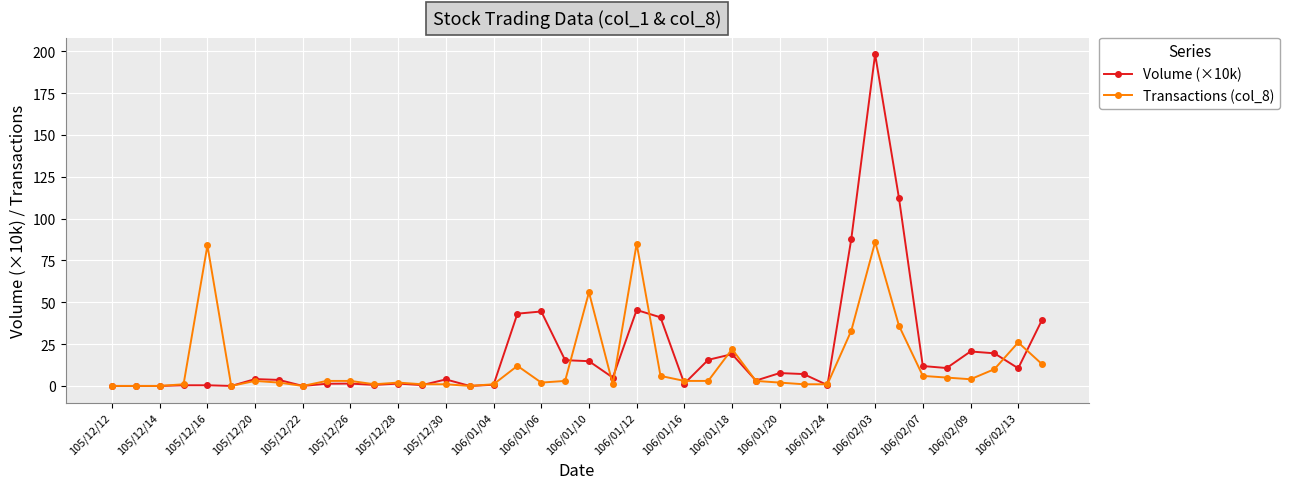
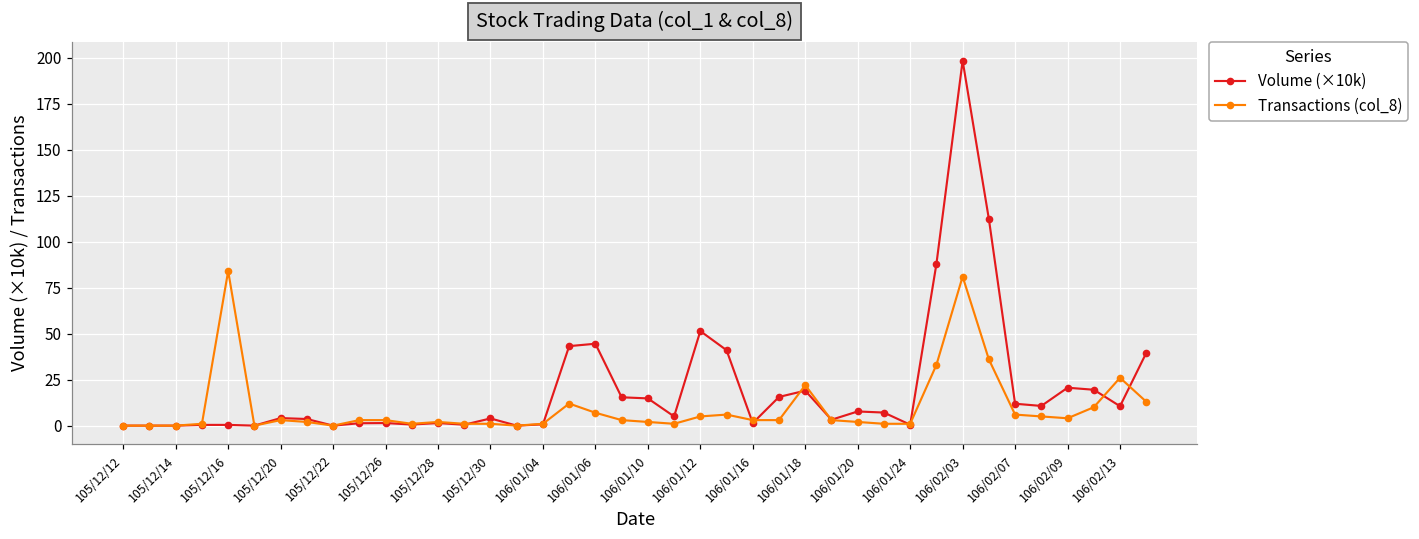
  {
    "Volume (×10k)": {
      "105/12/16": 0,
      "105/12/26": 1,
      "105/12/30": 4,
      "106/01/06": 45,
      "106/01/10": 15,
-     "106/01/12": 45,
+     "106/01/12": 51,
      "106/01/16": 1,
      "106/01/18": 19,
      "106/01/20": 8,
      "106/02/03": 198,
      "106/02/07": 12,
      "106/02/09": 21,
      "106/02/13": 11
    },
    "Transactions (col_8)": {
      "105/12/16": 84,
      "105/12/26": 3,
      "105/12/30": 1,
-     "106/01/06": 2,
-     "106/01/10": 56,
-     "106/01/12": 85,
+     "106/01/06": 7,
+     "106/01/10": 2,
+     "106/01/12": 5,
      "106/01/16": 3,
      "106/01/18": 22,
      "106/01/20": 2,
-     "106/02/03": 86,
+     "106/02/03": 81,
      "106/02/07": 6,
      "106/02/09": 4,
      "106/02/13": 26
    }
  }
